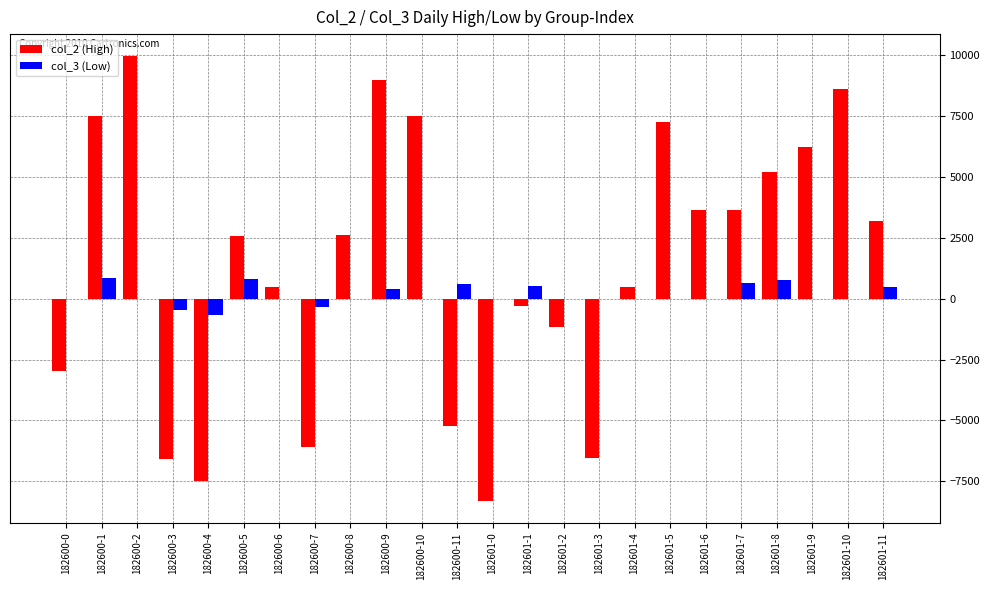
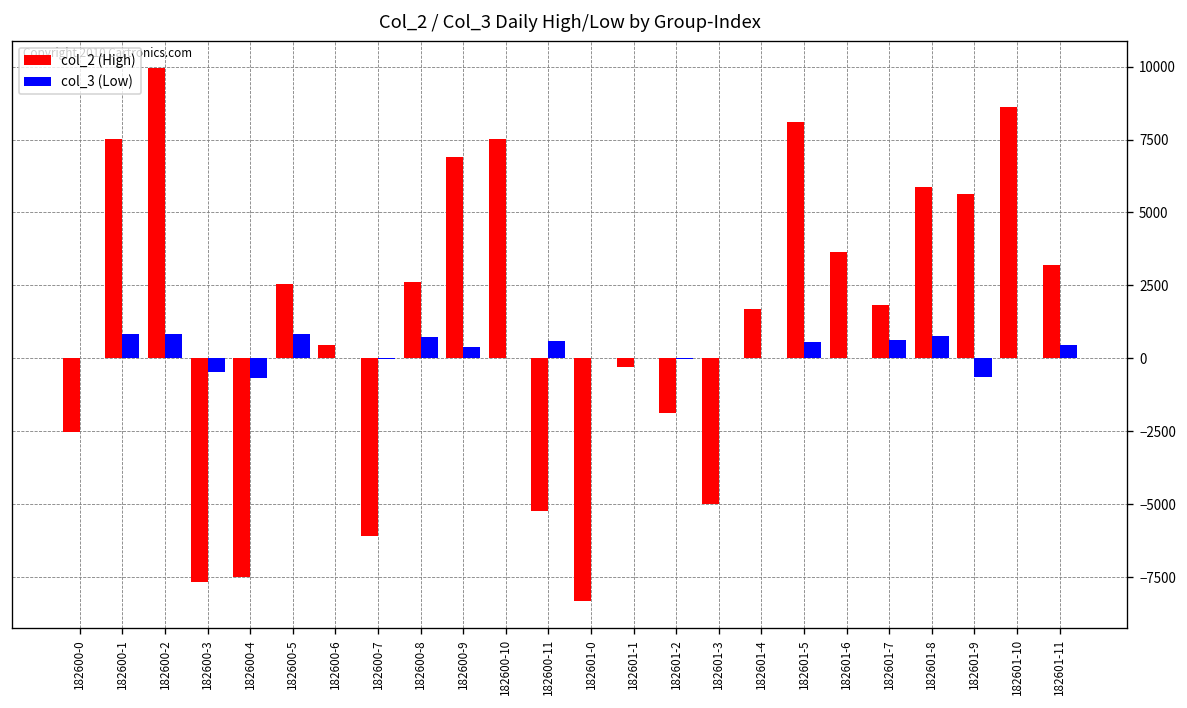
  {
    "col_2 (High)": {
-     "182600-0": -3000,
+     "182600-0": -2500,
      "182600-1": 7500,
-     "182600-3": -6600,
+     "182600-3": -7600,
      "182600-4": -7500,
      "182600-5": 2600,
      "182600-6": 500,
      "182600-7": -6100,
      "182600-8": 2600,
-     "182600-9": 9000,
+     "182600-9": 6900,
      "182600-10": 7500,
      "182600-11": -5200,
      "182601-0": -8300,
      "182601-1": -300,
-     "182601-2": -1200,
-     "182601-3": -6600,
-     "182601-4": 500,
-     "182601-5": 7200,
+     "182601-2": -1900,
+     "182601-3": -5000,
+     "182601-4": 1700,
+     "182601-5": 8100,
      "182601-6": 3600,
-     "182601-7": 3700,
-     "182601-8": 5200,
-     "182601-9": 6200,
+     "182601-7": 1800,
+     "182601-8": 5900,
+     "182601-9": 5600,
      "182601-10": 8600,
      "182601-11": 3200
    },
    "col_3 (Low)": {
      "182600-1": 900,
-     "182600-2": 0,
+     "182600-2": 800,
      "182600-3": -500,
      "182600-4": -700,
      "182600-5": 800,
-     "182600-7": -400,
-     "182600-8": 0,
+     "182600-7": 0,
+     "182600-8": 700,
      "182600-9": 400,
      "182600-11": 600,
-     "182601-1": 500,
-     "182601-5": 0,
+     "182601-1": 0,
+     "182601-5": 600,
      "182601-7": 600,
      "182601-8": 800,
-     "182601-9": 0,
+     "182601-9": -600,
      "182601-11": 500
    }
  }
